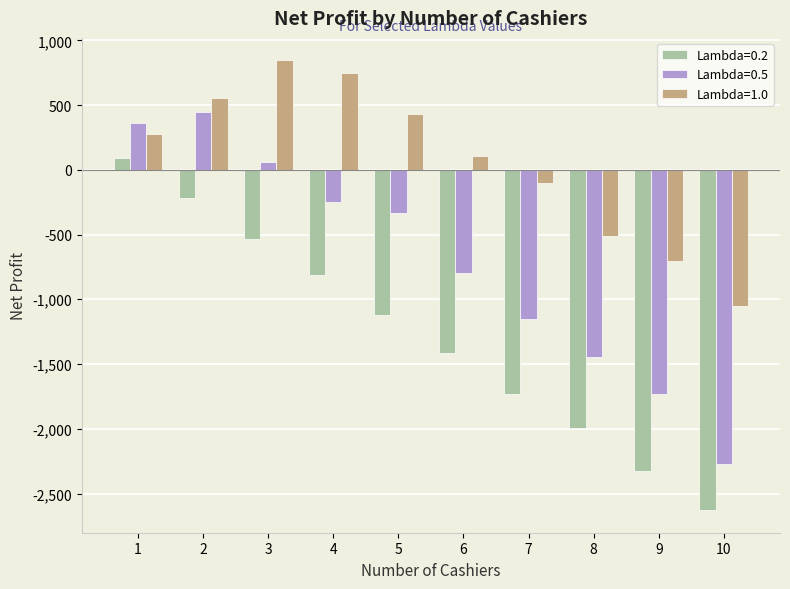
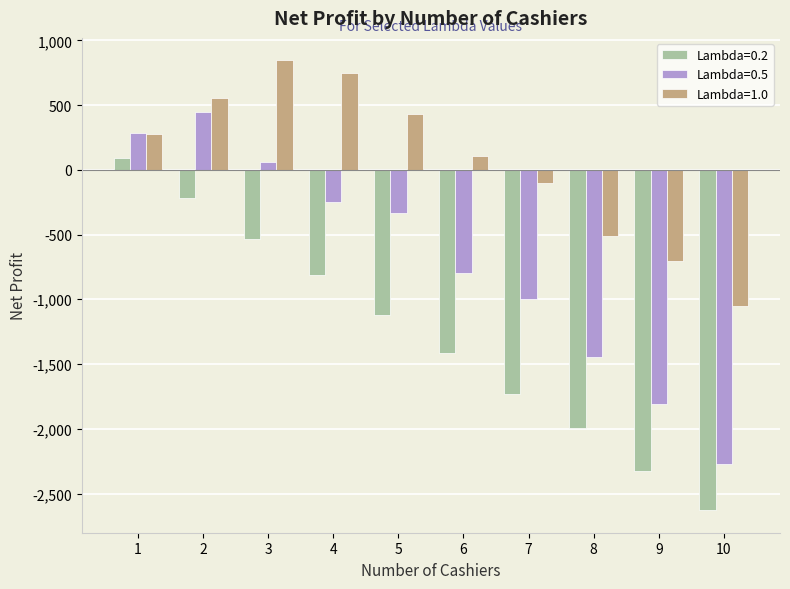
  {
    "Lambda=0.5": {
-     "1": "360",
+     "1": "290",
      "2": "450",
      "3": "60",
      "4": "-250",
      "5": "-330",
      "6": "-800",
-     "7": "-1,150",
+     "7": "-1,000",
      "8": "-1,450",
-     "9": "-1,730",
+     "9": "-1,810",
      "10": "-2,270"
    }
  }
